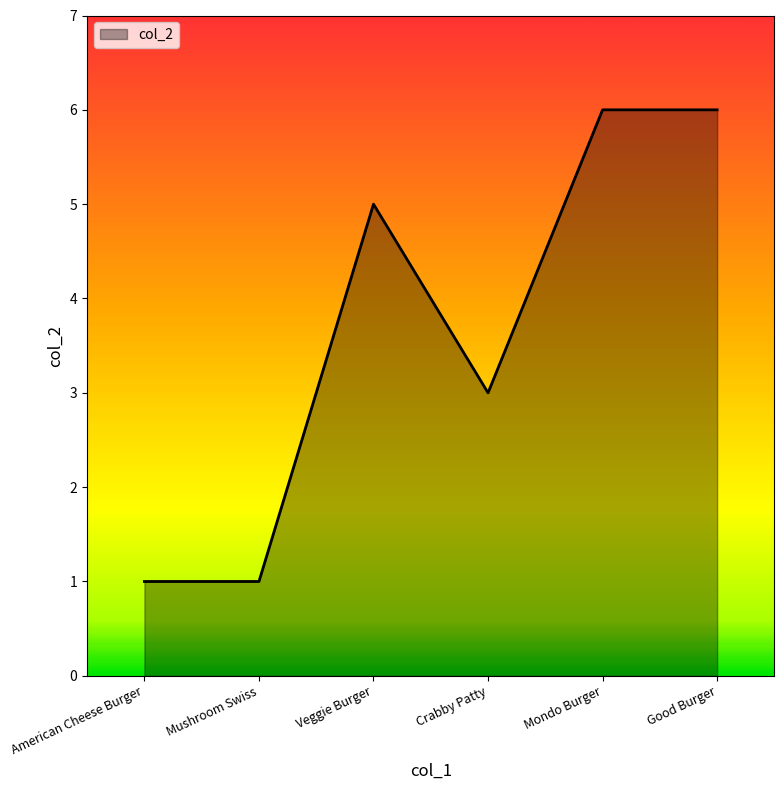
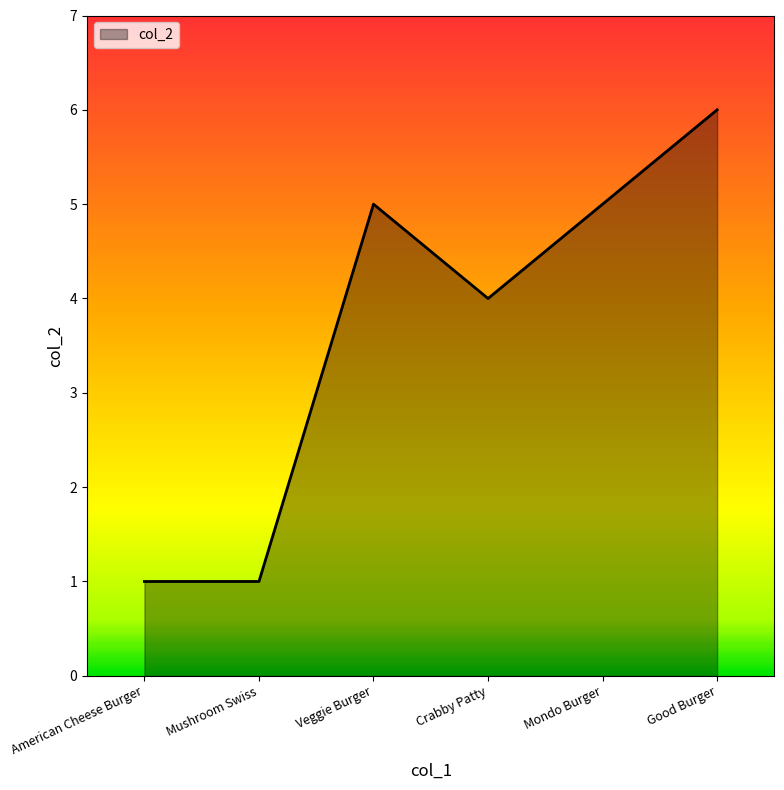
  {
    "American Cheese Burger": 1,
    "Mushroom Swiss": 1,
    "Veggie Burger": 5,
-   "Crabby Patty": 3,
-   "Mondo Burger": 6,
+   "Crabby Patty": 4,
+   "Mondo Burger": 5,
    "Good Burger": 6
  }
